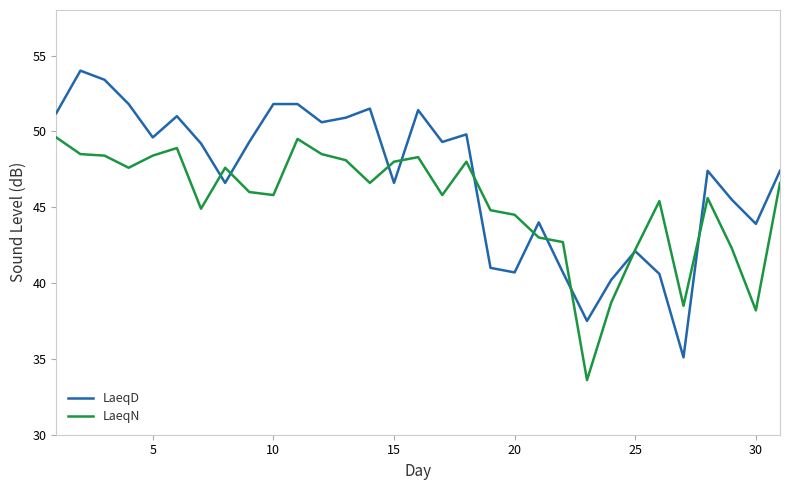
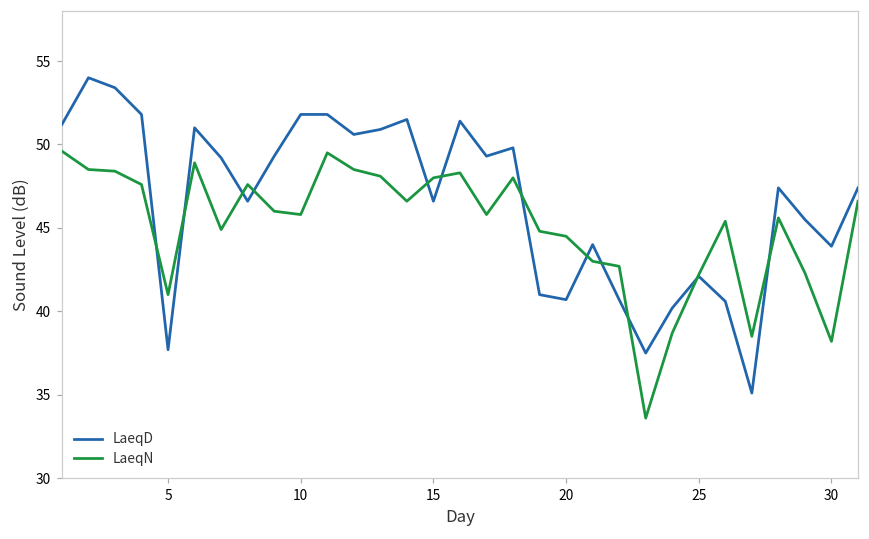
  {
    "LaeqD": {
-     "5": 49.6,
+     "5": 37.7,
      "10": 51.8,
      "15": 46.6,
      "20": 40.7,
      "30": 43.9
    },
    "LaeqN": {
-     "5": 48.4,
+     "5": 41.0,
      "10": 45.8,
      "15": 48.0,
      "20": 44.5,
      "30": 38.2
    }
  }
